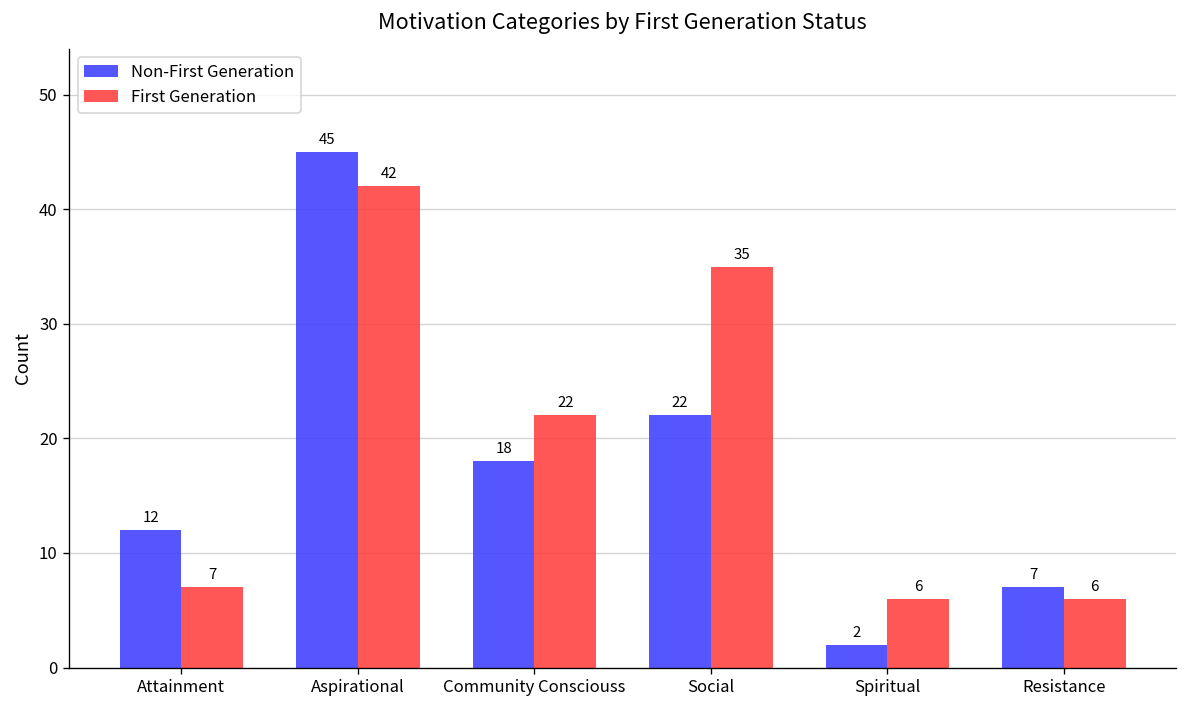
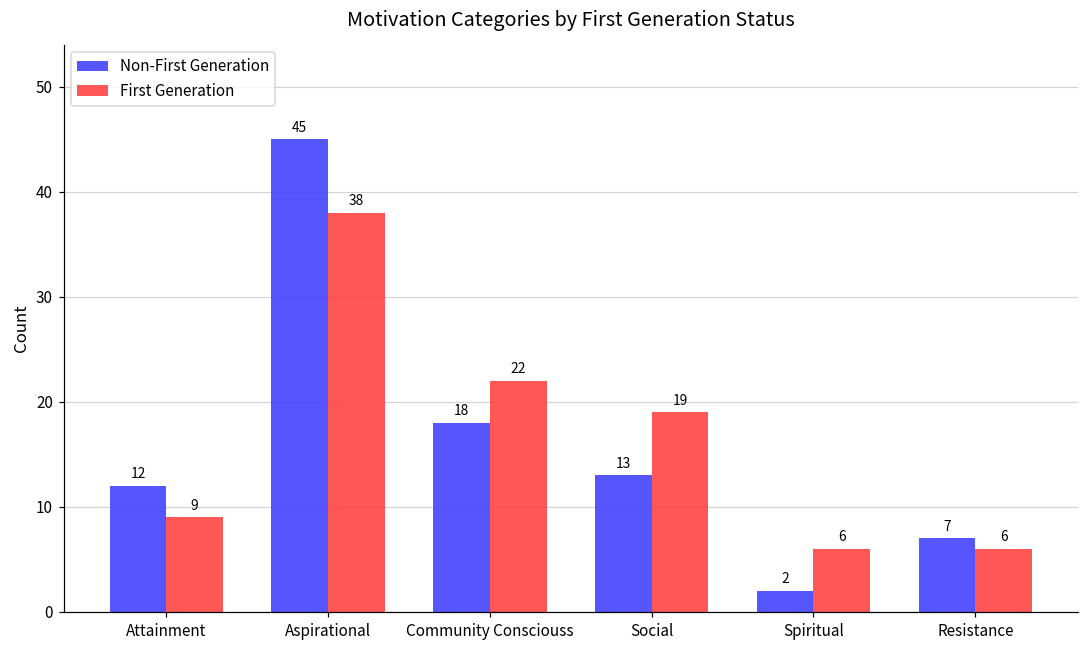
  {
    "Non-First Generation": {
      "Attainment": 12,
      "Aspirational": 45,
      "Community Consciouss": 18,
-     "Social": 22,
+     "Social": 13,
      "Spiritual": 2,
      "Resistance": 7
    },
    "First Generation": {
-     "Attainment": 7,
-     "Aspirational": 42,
+     "Attainment": 9,
+     "Aspirational": 38,
      "Community Consciouss": 22,
-     "Social": 35,
+     "Social": 19,
      "Spiritual": 6,
      "Resistance": 6
    }
  }
